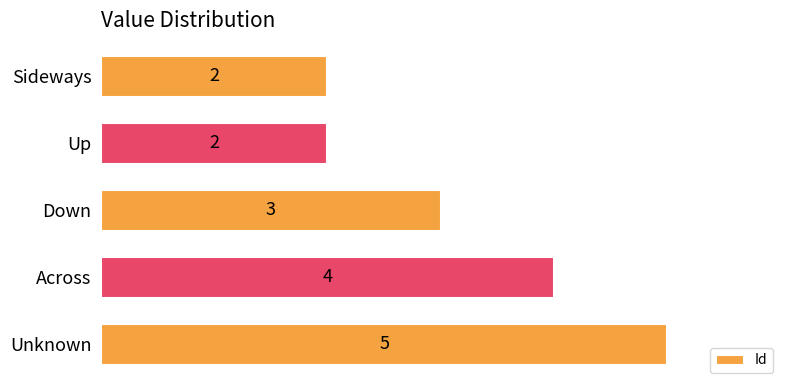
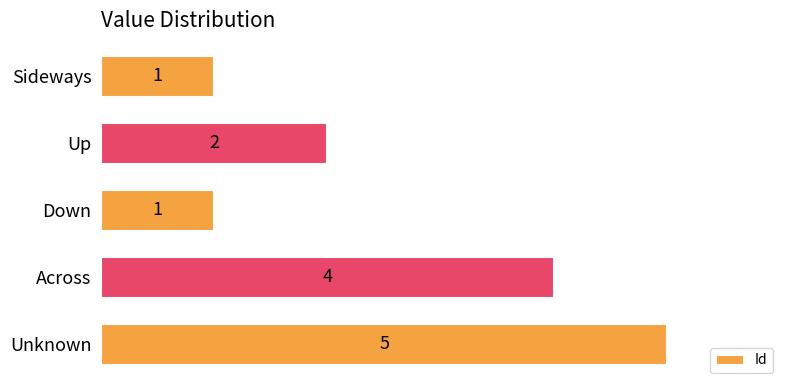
  {
-   "Sideways": 2,
+   "Sideways": 1,
    "Up": 2,
-   "Down": 3,
+   "Down": 1,
    "Across": 4,
    "Unknown": 5
  }
